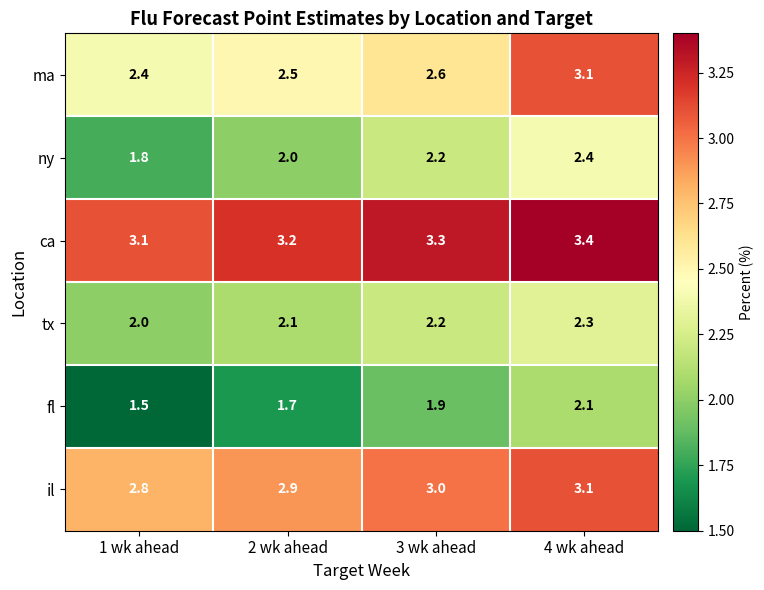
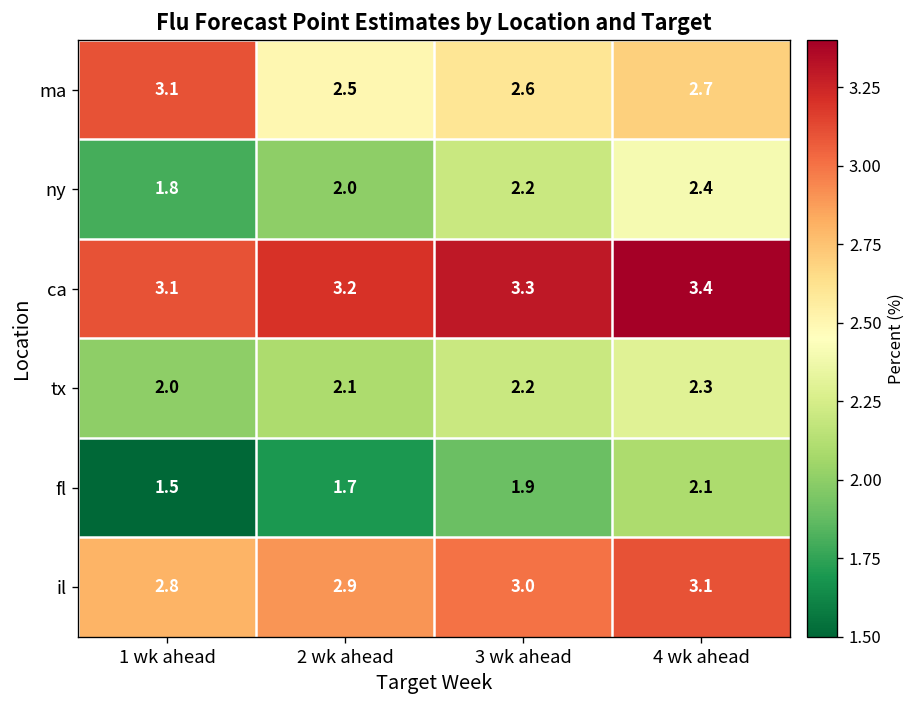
  {
    "ma": {
-     "1 wk ahead": 2.4,
+     "1 wk ahead": 3.1,
      "2 wk ahead": 2.5,
      "3 wk ahead": 2.6,
-     "4 wk ahead": 3.1
+     "4 wk ahead": 2.7
    },
    "ny": {
      "1 wk ahead": 1.8,
      "2 wk ahead": 2.0,
      "3 wk ahead": 2.2,
      "4 wk ahead": 2.4
    },
    "ca": {
      "1 wk ahead": 3.1,
      "2 wk ahead": 3.2,
      "3 wk ahead": 3.3,
      "4 wk ahead": 3.4
    },
    "tx": {
      "1 wk ahead": 2.0,
      "2 wk ahead": 2.1,
      "3 wk ahead": 2.2,
      "4 wk ahead": 2.3
    },
    "fl": {
      "1 wk ahead": 1.5,
      "2 wk ahead": 1.7,
      "3 wk ahead": 1.9,
      "4 wk ahead": 2.1
    },
    "il": {
      "1 wk ahead": 2.8,
      "2 wk ahead": 2.9,
      "3 wk ahead": 3.0,
      "4 wk ahead": 3.1
    }
  }
